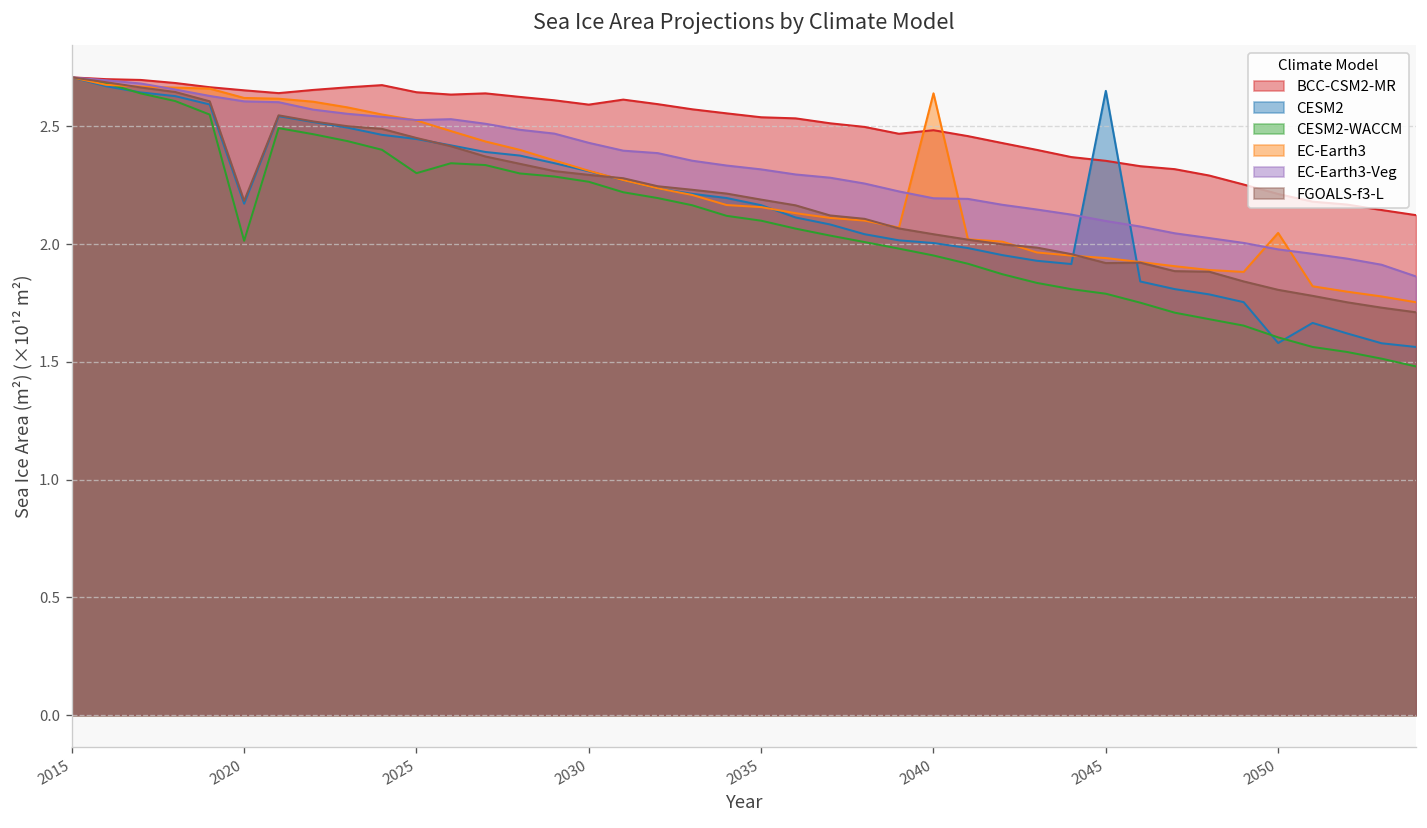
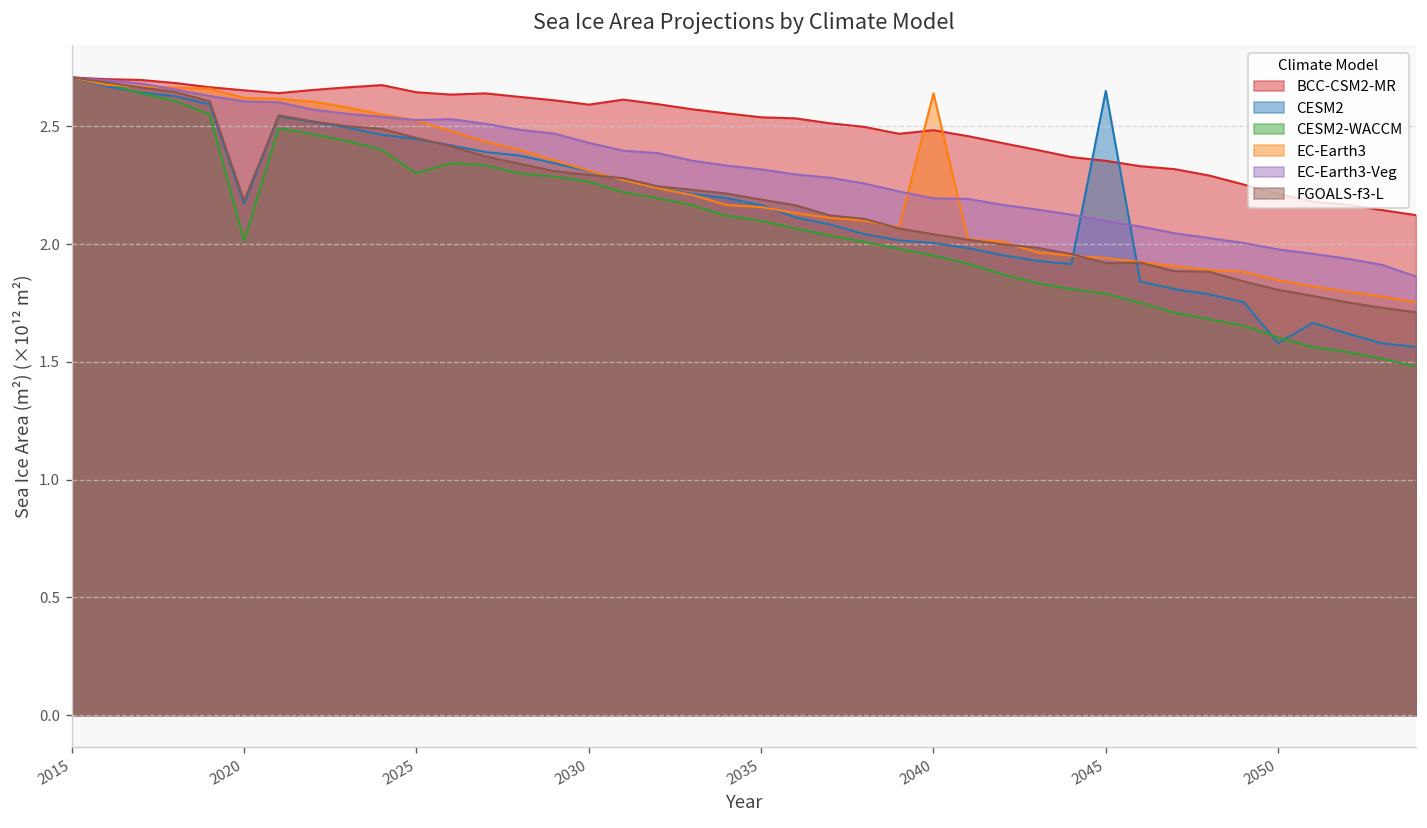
  {
    "BCC-CSM2-MR": {
      "2020": 2.65,
      "2025": 2.65,
      "2030": 2.59,
      "2035": 2.54,
      "2040": 2.48,
      "2045": 2.35
    },
    "CESM2": {
      "2040": 2.00,
      "2045": 2.65,
      "2050": 1.58
    },
    "CESM2-WACCM": {
      "2020": 2.01,
      "2025": 2.30,
      "2030": 2.27,
      "2035": 2.10,
      "2040": 1.95,
      "2045": 1.79,
      "2050": 1.60
    },
    "EC-Earth3": {
      "2020": 2.62,
      "2040": 2.64,
      "2045": 1.94,
-     "2050": 2.05
+     "2050": 1.85
    },
    "EC-Earth3-Veg": {
      "2020": 2.61,
      "2030": 2.43,
      "2035": 2.32,
      "2040": 2.20,
      "2045": 2.10,
      "2050": 1.98
    },
    "FGOALS-f3-L": {
      "2030": 2.29,
      "2035": 2.19,
      "2040": 2.04,
      "2045": 1.92,
      "2050": 1.81
    }
  }
